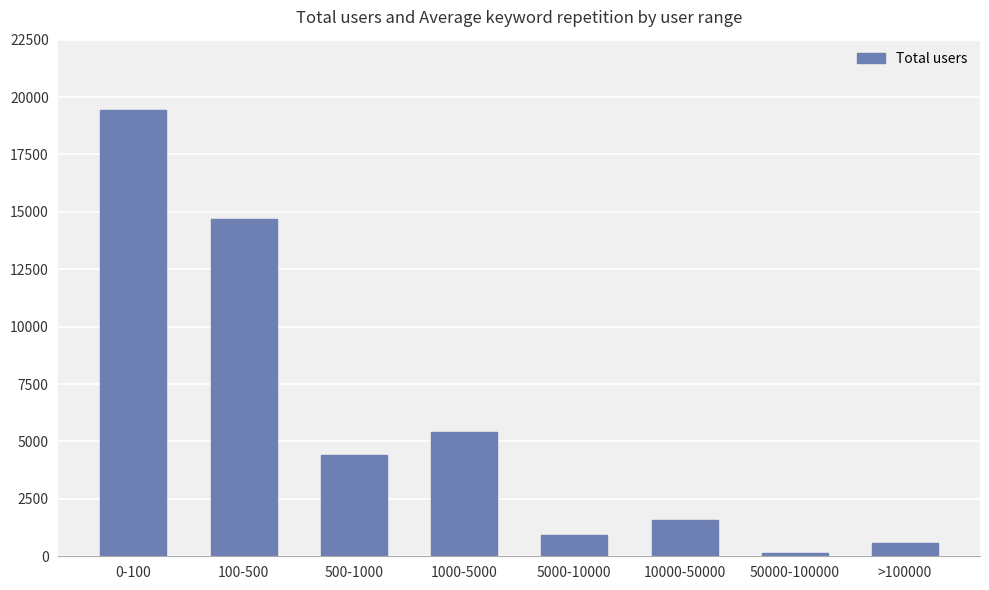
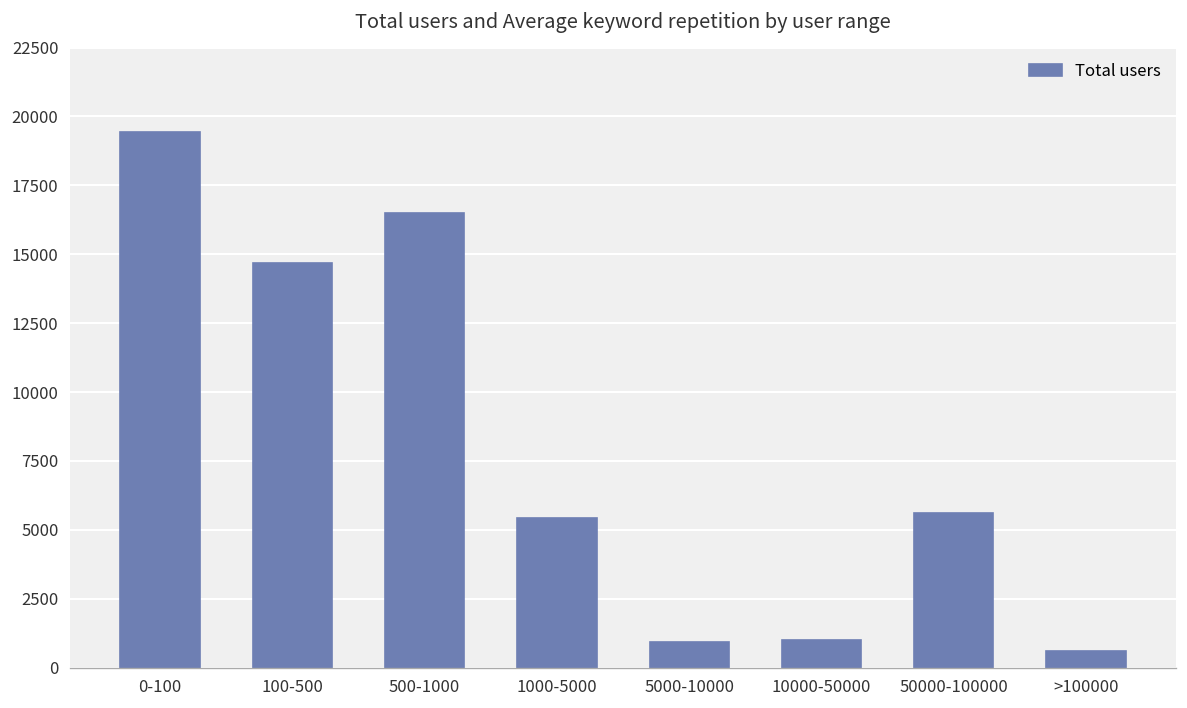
  {
    "0-100": 19400,
    "100-500": 14700,
-   "500-1000": 4400,
+   "500-1000": 16500,
    "1000-5000": 5400,
    "5000-10000": 900,
-   "10000-50000": 1600,
-   "50000-100000": 100,
+   "10000-50000": 1000,
+   "50000-100000": 5600,
    ">100000": 600
  }
